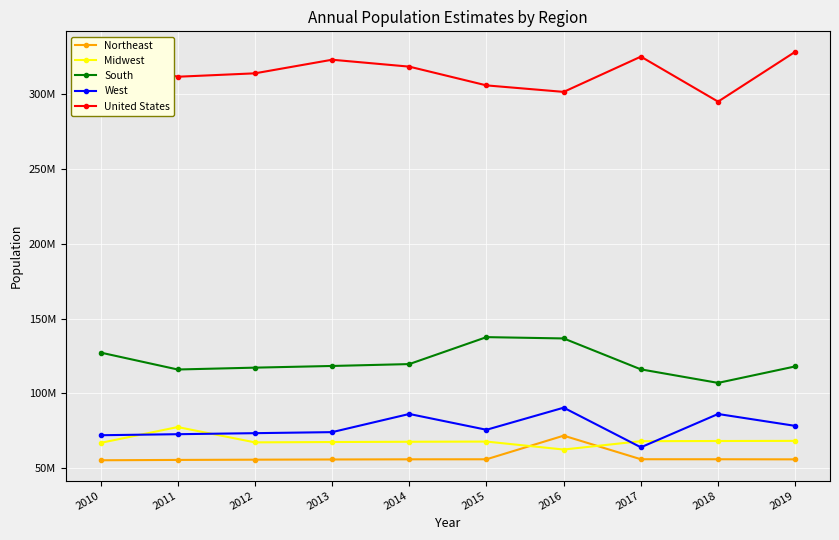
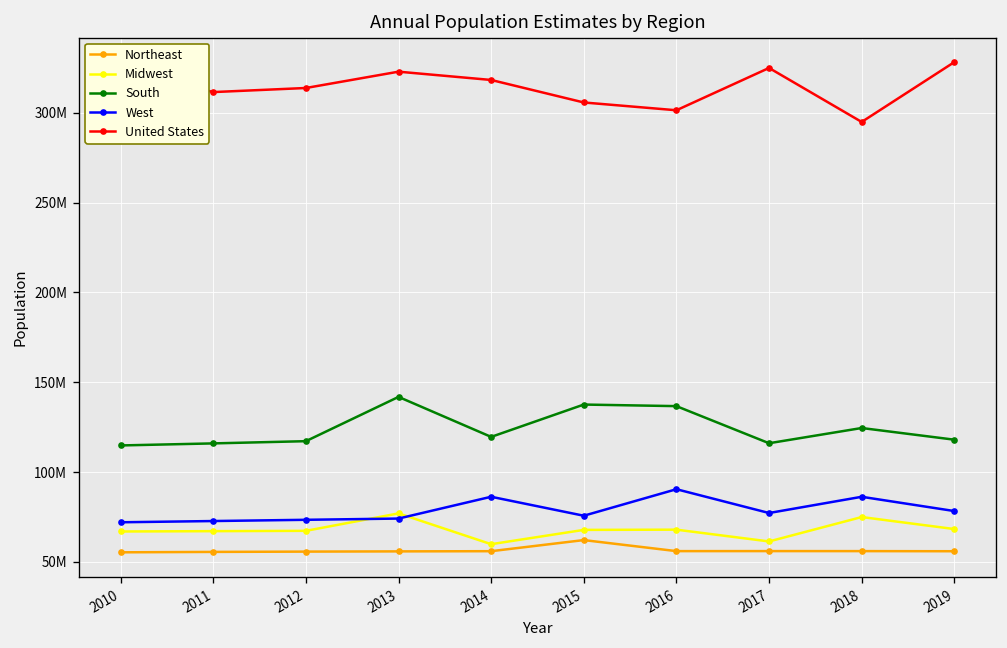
  {
    "Northeast": {
      "2010": 55000000,
      "2011": 56000000,
      "2012": 56000000,
      "2013": 56000000,
      "2014": 56000000,
-     "2015": 56000000,
-     "2016": 72000000,
+     "2015": 62000000,
+     "2016": 56000000,
      "2017": 56000000,
      "2018": 56000000,
      "2019": 56000000
    },
    "Midwest": {
      "2010": 67000000,
-     "2011": 78000000,
+     "2011": 67000000,
      "2012": 67000000,
-     "2013": 68000000,
-     "2014": 68000000,
+     "2013": 77000000,
+     "2014": 60000000,
      "2015": 68000000,
-     "2016": 63000000,
-     "2017": 68000000,
-     "2018": 68000000,
+     "2016": 68000000,
+     "2017": 61000000,
+     "2018": 75000000,
      "2019": 68000000
    },
    "South": {
-     "2010": 127000000,
+     "2010": 115000000,
      "2011": 116000000,
      "2012": 117000000,
-     "2013": 118000000,
+     "2013": 142000000,
      "2014": 120000000,
      "2015": 138000000,
      "2016": 137000000,
      "2017": 116000000,
-     "2018": 107000000,
+     "2018": 125000000,
      "2019": 118000000
    },
    "West": {
      "2010": 72000000,
      "2011": 73000000,
      "2012": 73000000,
      "2013": 74000000,
      "2014": 86000000,
      "2015": 76000000,
      "2016": 91000000,
-     "2017": 64000000,
+     "2017": 77000000,
      "2018": 86000000,
      "2019": 78000000
    },
    "United States": {
      "2011": 312000000,
      "2012": 314000000,
      "2013": 323000000,
      "2014": 318000000,
      "2015": 306000000,
      "2016": 301000000,
      "2017": 325000000,
      "2018": 295000000,
      "2019": 328000000
    }
  }
